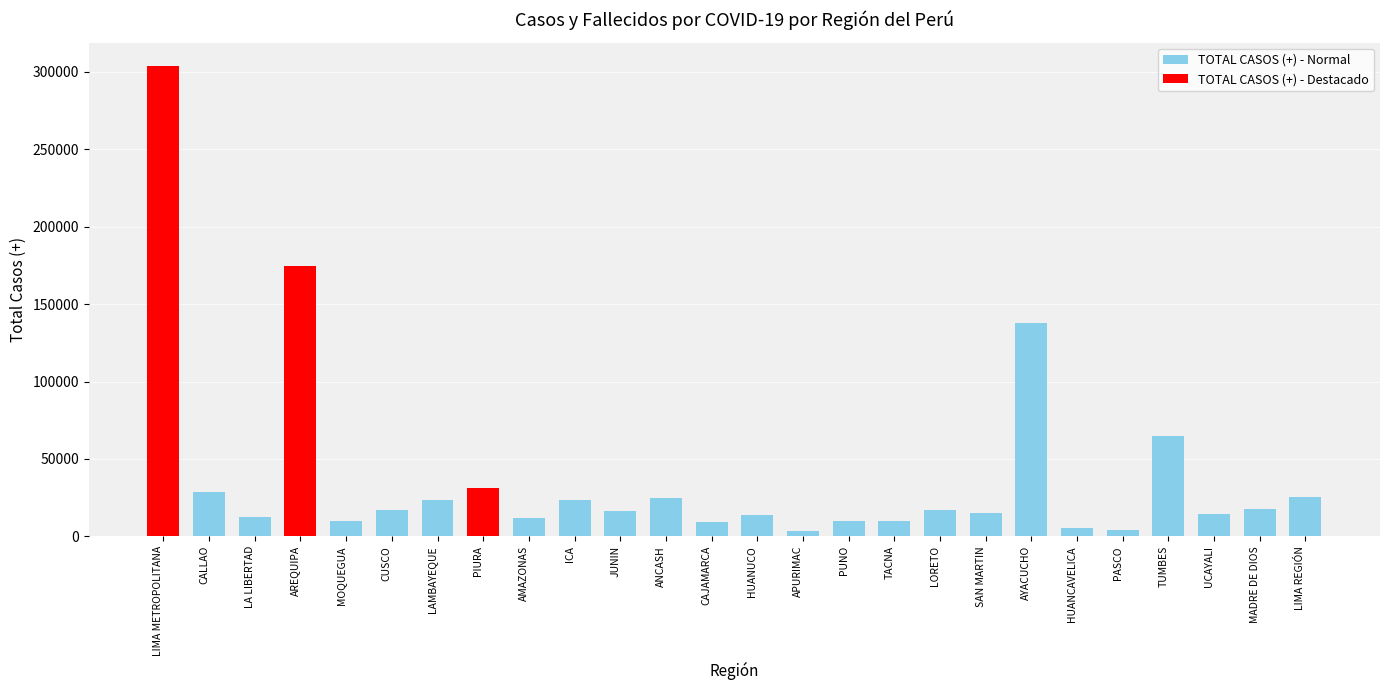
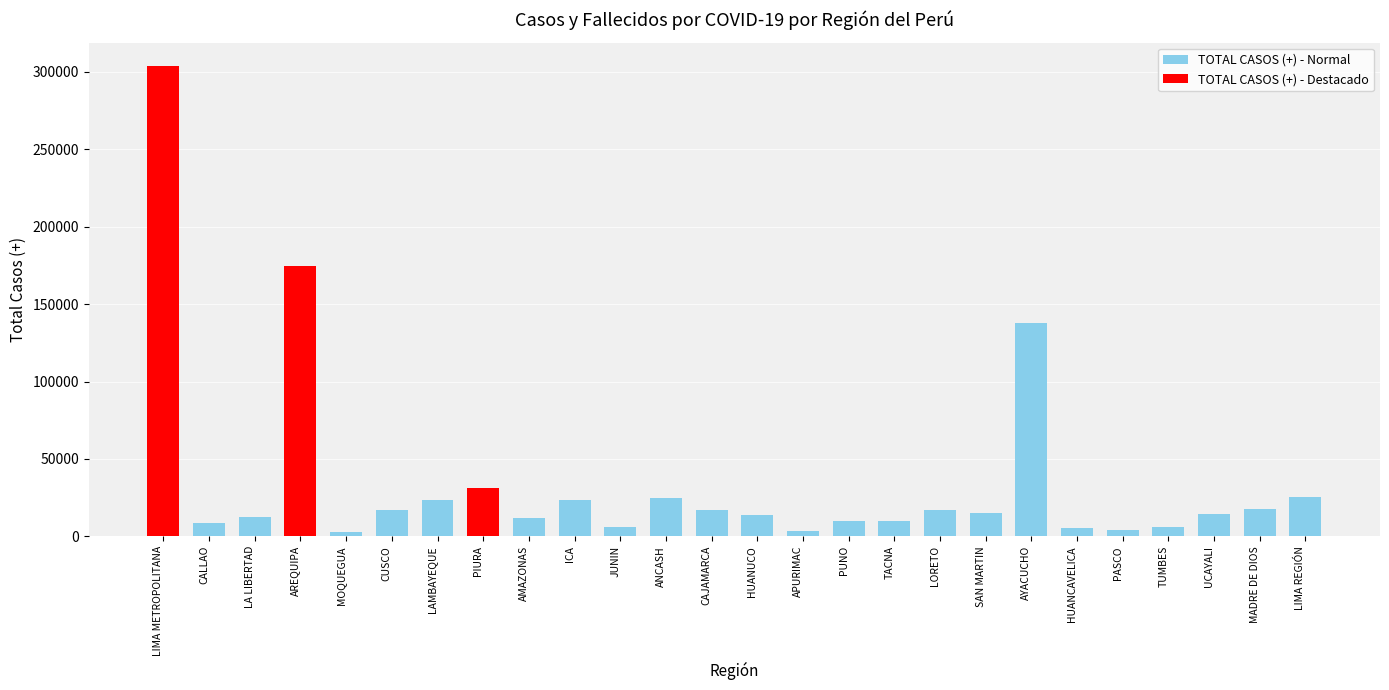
  {
    "LIMA METROPOLITANA": 304000,
-   "CALLAO": 29000,
+   "CALLAO": 9000,
    "LA LIBERTAD": 12000,
    "AREQUIPA": 175000,
-   "MOQUEGUA": 10000,
+   "MOQUEGUA": 3000,
    "CUSCO": 17000,
    "LAMBAYEQUE": 23000,
    "PIURA": 31000,
    "AMAZONAS": 12000,
    "ICA": 23000,
-   "JUNIN": 16000,
+   "JUNIN": 6000,
    "ANCASH": 25000,
-   "CAJAMARCA": 9000,
+   "CAJAMARCA": 17000,
    "HUANUCO": 14000,
    "APURIMAC": 4000,
    "PUNO": 10000,
    "TACNA": 10000,
    "LORETO": 17000,
    "SAN MARTIN": 15000,
    "AYACUCHO": 138000,
    "HUANCAVELICA": 5000,
    "PASCO": 4000,
-   "TUMBES": 65000,
+   "TUMBES": 6000,
    "UCAYALI": 15000,
    "MADRE DE DIOS": 17000,
    "LIMA REGIÓN": 25000
  }
